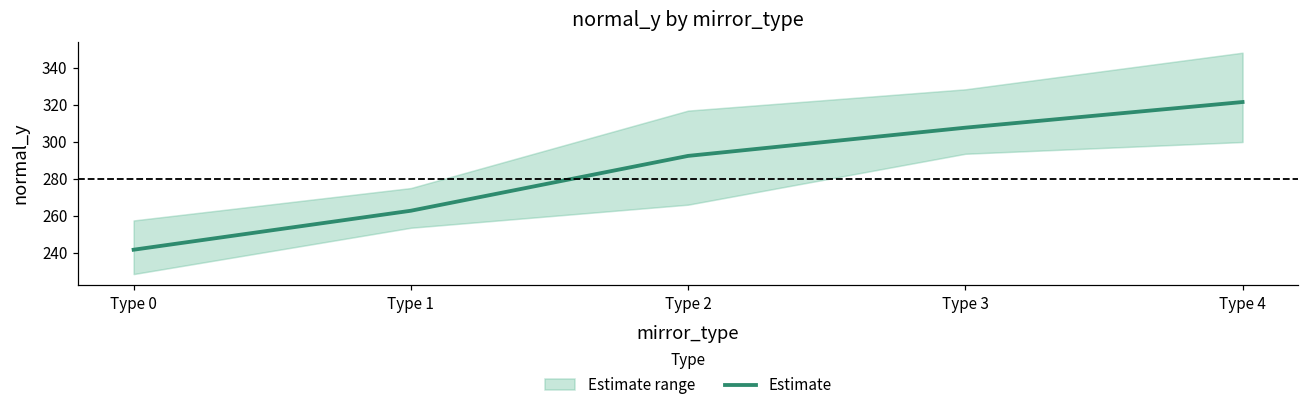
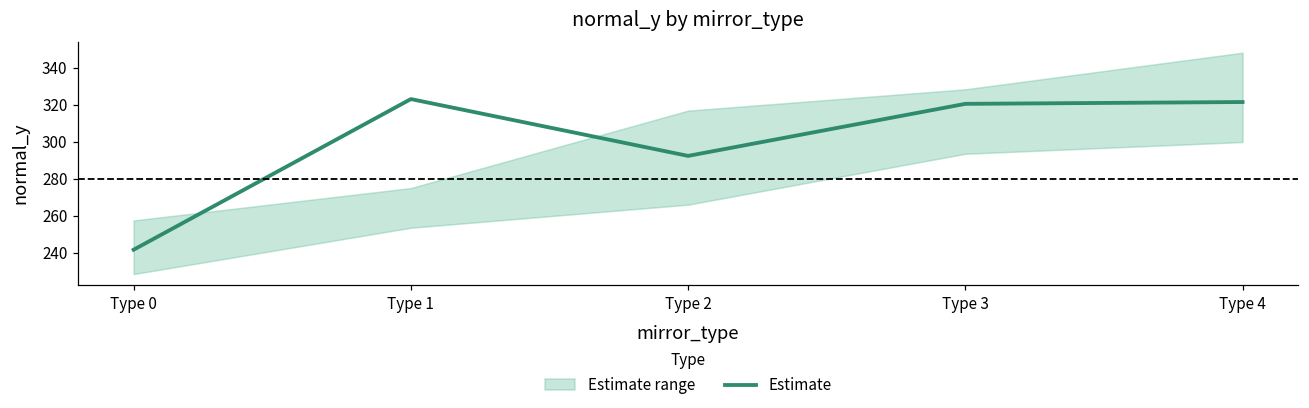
  {
    "Estimate": {
      "Type 0": 242,
-     "Type 1": 263,
+     "Type 1": 323,
      "Type 2": 292,
-     "Type 3": 308,
+     "Type 3": 321,
      "Type 4": 322
    }
  }
